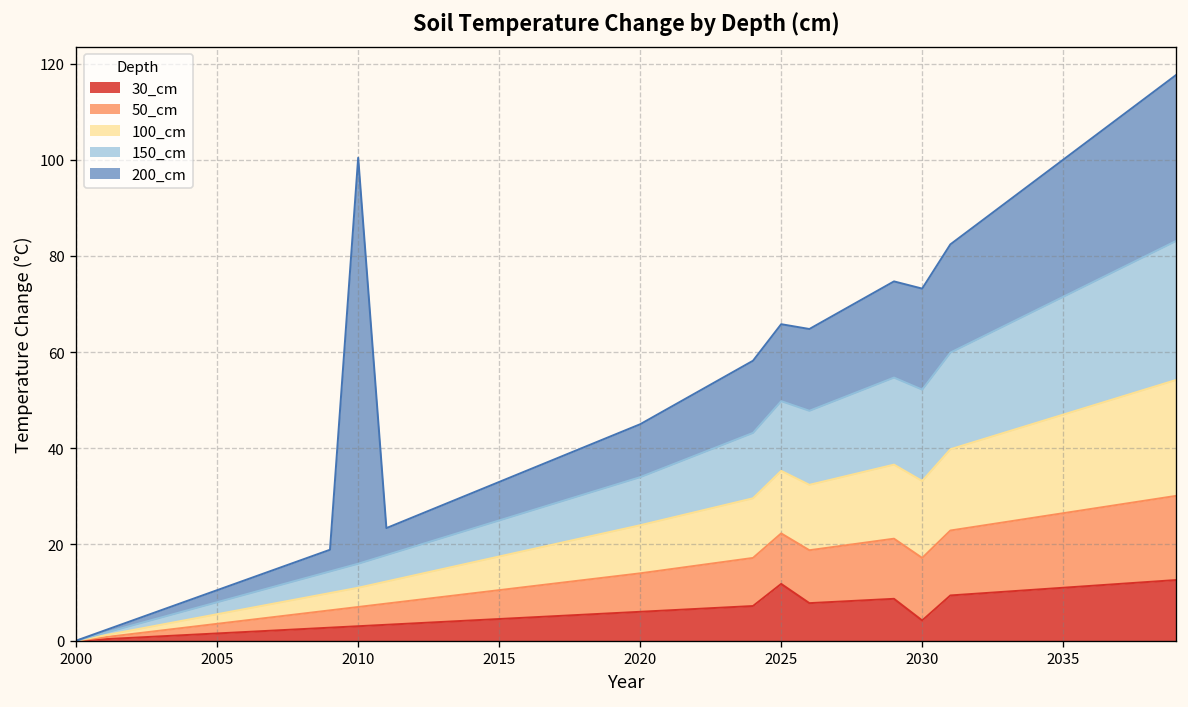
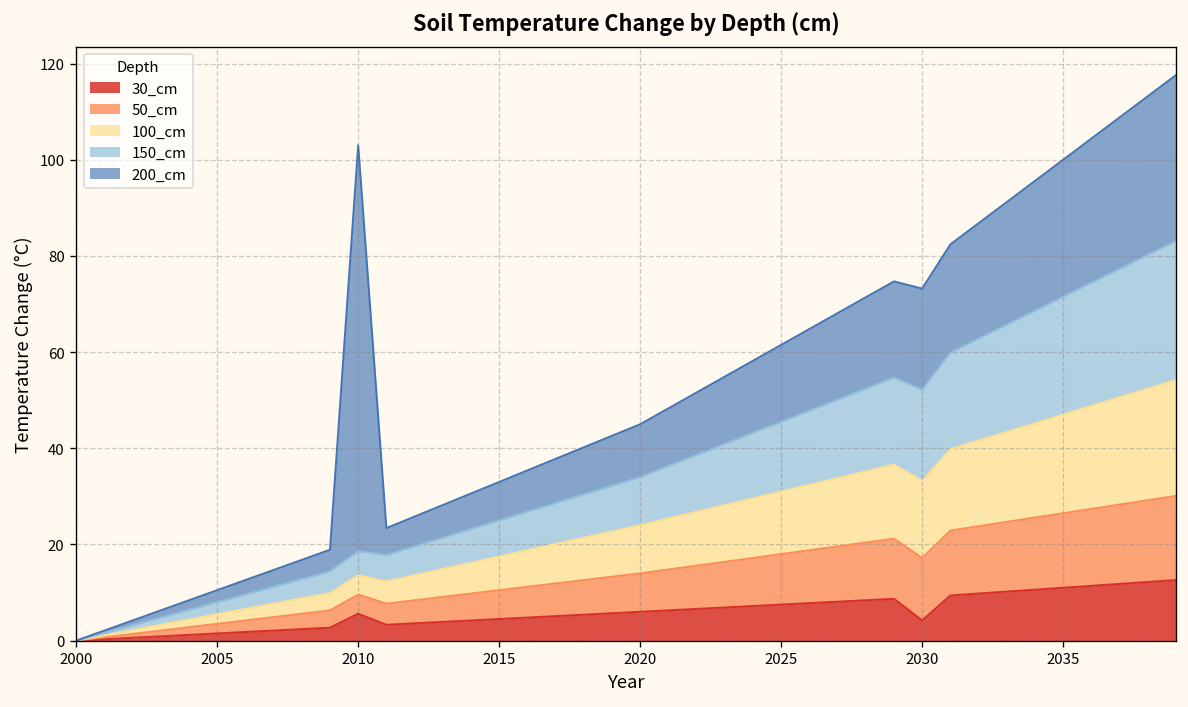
  {
    "30_cm": {
      "2005": 2,
-     "2010": 3,
+     "2010": 6,
      "2015": 5,
      "2020": 6,
-     "2025": 12,
+     "2025": 8,
      "2030": 4,
      "2035": 11
    },
    "50_cm": {
      "2005": 2,
      "2010": 4,
      "2015": 6,
      "2020": 8,
      "2025": 11,
      "2030": 13,
      "2035": 16
    },
    "100_cm": {
      "2005": 2,
      "2010": 4,
      "2015": 7,
      "2020": 10,
      "2025": 13,
      "2030": 16,
      "2035": 21
    },
    "150_cm": {
      "2005": 3,
      "2010": 5,
      "2015": 8,
      "2020": 10,
      "2025": 15,
      "2030": 19,
      "2035": 25
    },
    "200_cm": {
      "2005": 3,
      "2010": 84,
      "2015": 8,
      "2020": 11,
      "2025": 16,
      "2030": 21,
      "2035": 29
    }
  }
